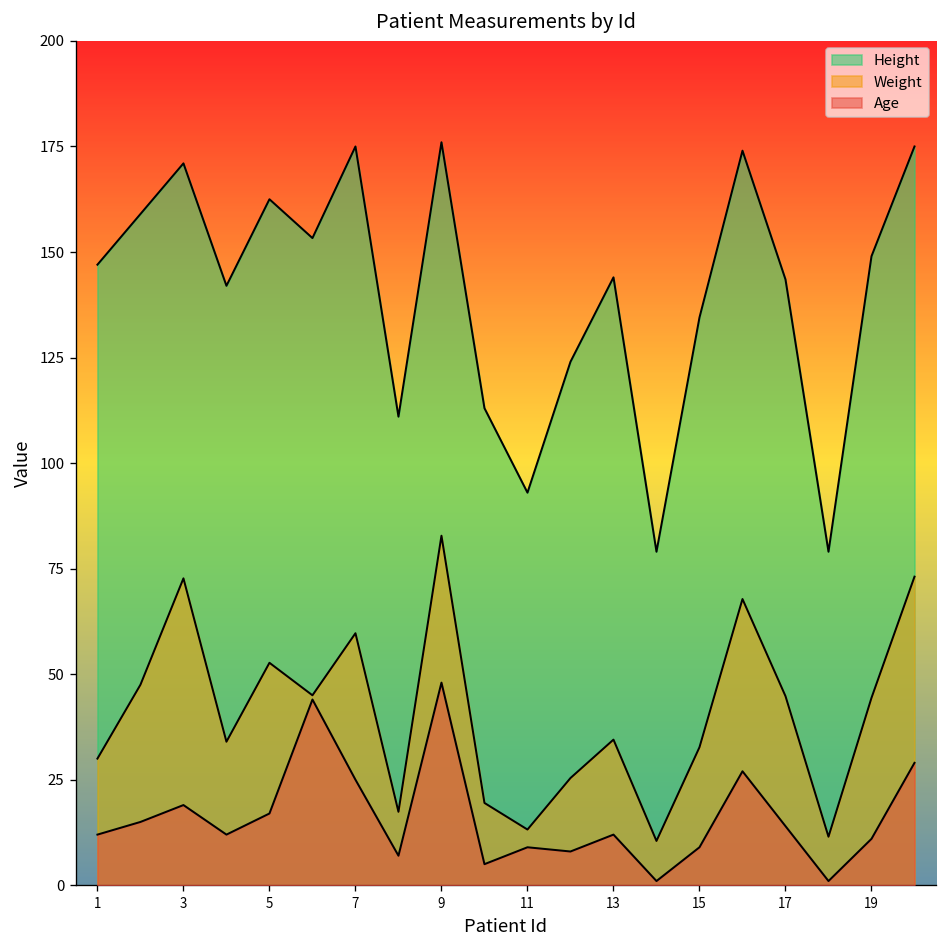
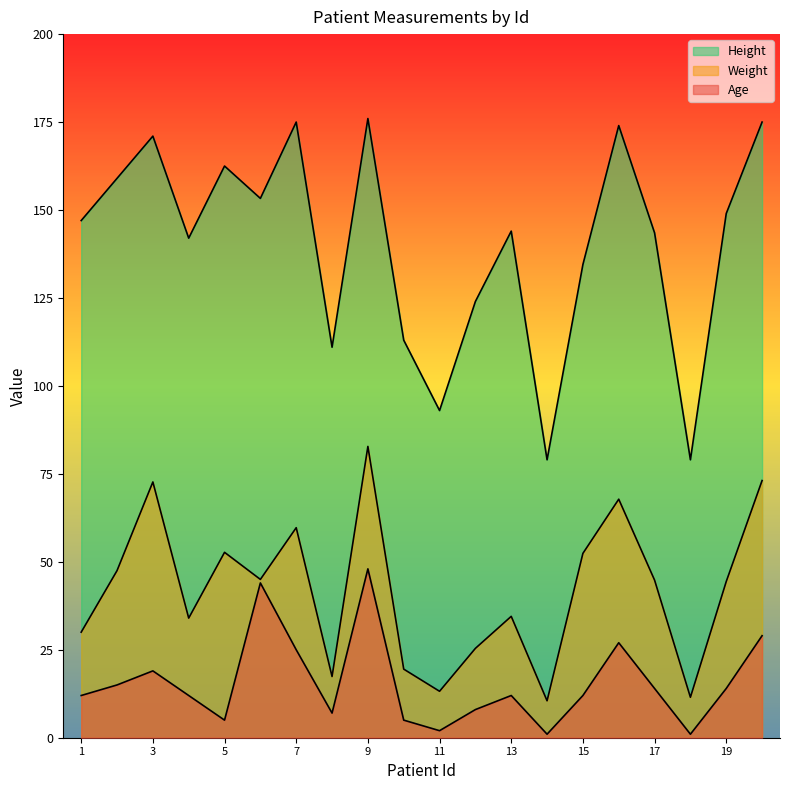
  {
    "Height": {
      "1": 147,
      "3": 171,
      "5": 163,
      "7": 175,
      "9": 176,
      "11": 93,
      "13": 144,
      "15": 135,
      "17": 144,
      "19": 149
    },
    "Weight": {
      "1": 30,
      "3": 73,
      "5": 53,
      "7": 60,
      "9": 83,
      "11": 13,
      "13": 35,
-     "15": 33,
+     "15": 52,
      "17": 45,
      "19": 44
    },
    "Age": {
      "1": 12,
      "3": 19,
-     "5": 17,
+     "5": 5,
      "7": 25,
      "9": 48,
-     "11": 9,
+     "11": 2,
      "13": 12,
-     "15": 9,
+     "15": 12,
      "17": 14,
-     "19": 11
+     "19": 14
    }
  }
